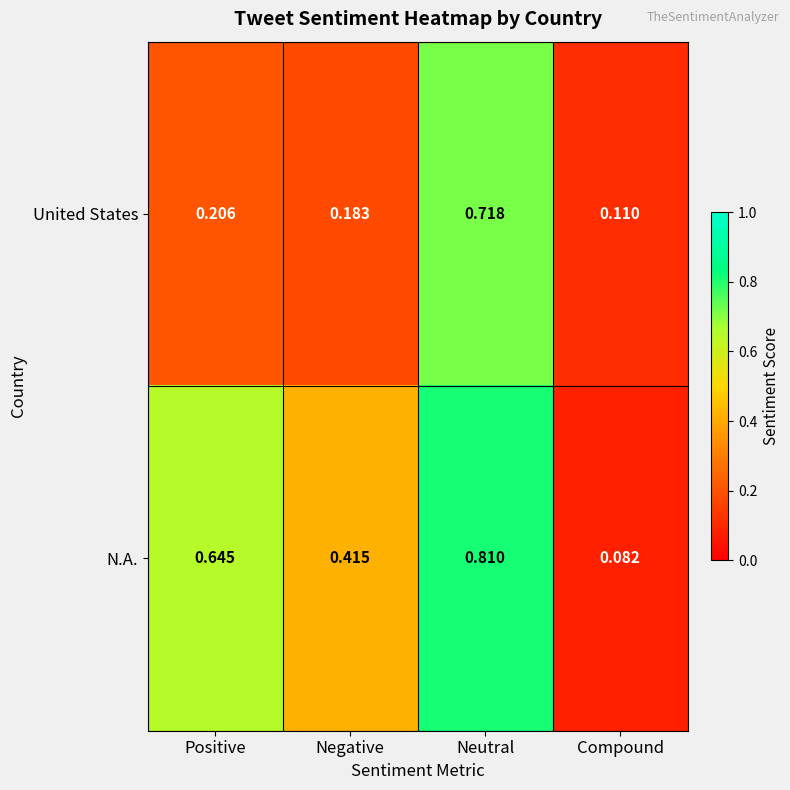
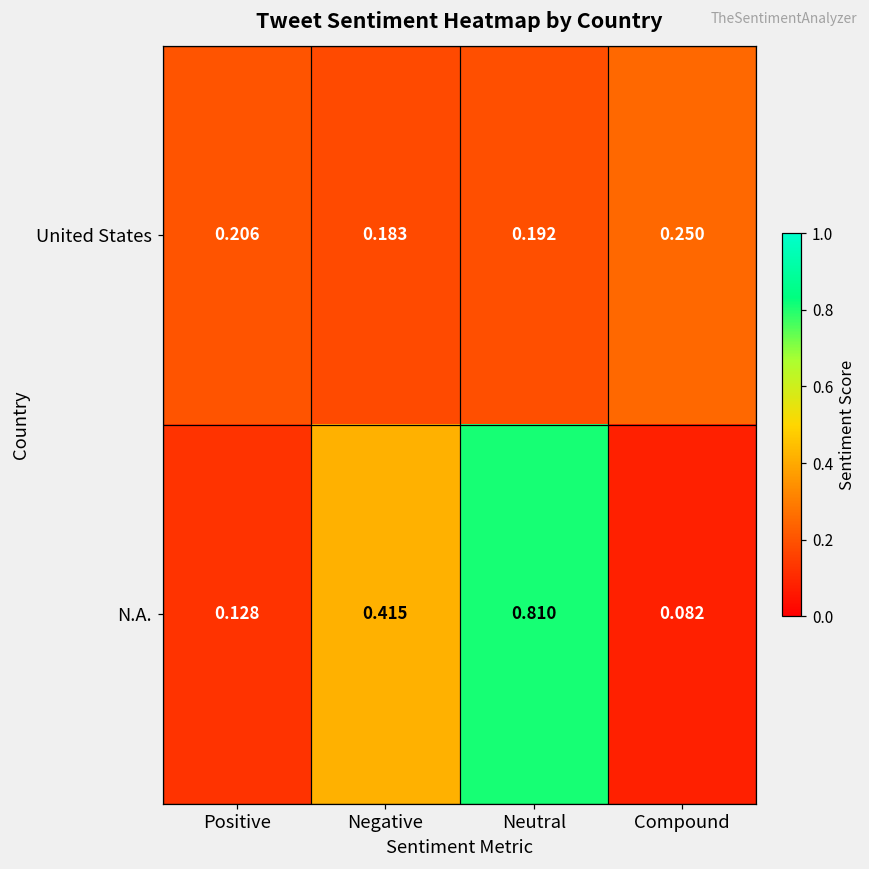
  {
    "United States": {
      "Positive": 0.206,
      "Negative": 0.183,
-     "Neutral": 0.718,
-     "Compound": 0.110
+     "Neutral": 0.192,
+     "Compound": 0.250
    },
    "N.A.": {
-     "Positive": 0.645,
+     "Positive": 0.128,
      "Negative": 0.415,
      "Neutral": 0.810,
      "Compound": 0.082
    }
  }
